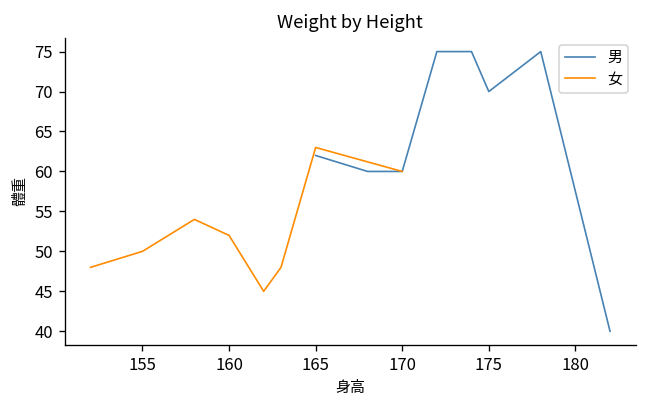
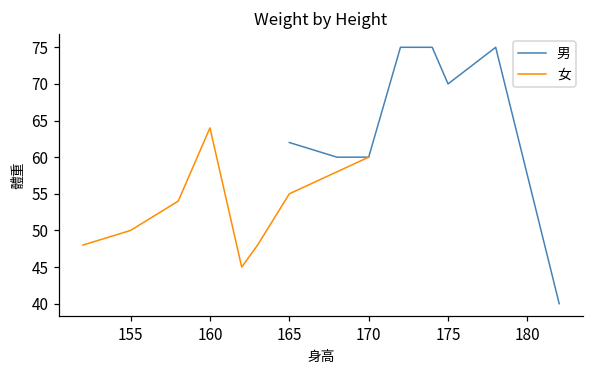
  {
    "男": {
      "165": 62,
      "175": 70
    },
    "女": {
      "155": 50,
-     "160": 52,
-     "165": 63
+     "160": 64,
+     "165": 55
    }
  }
